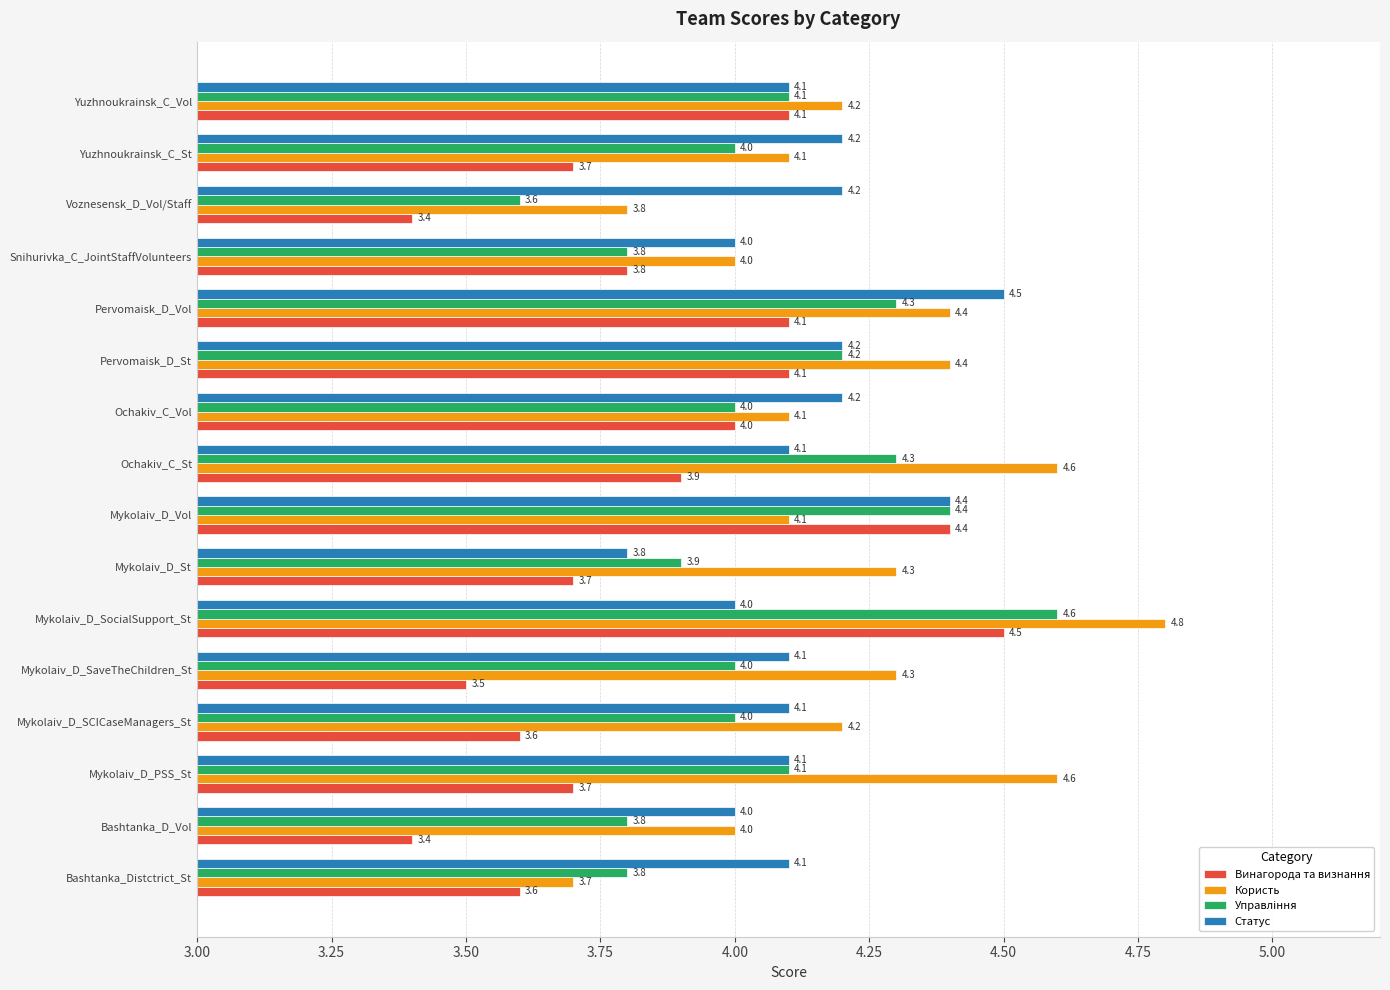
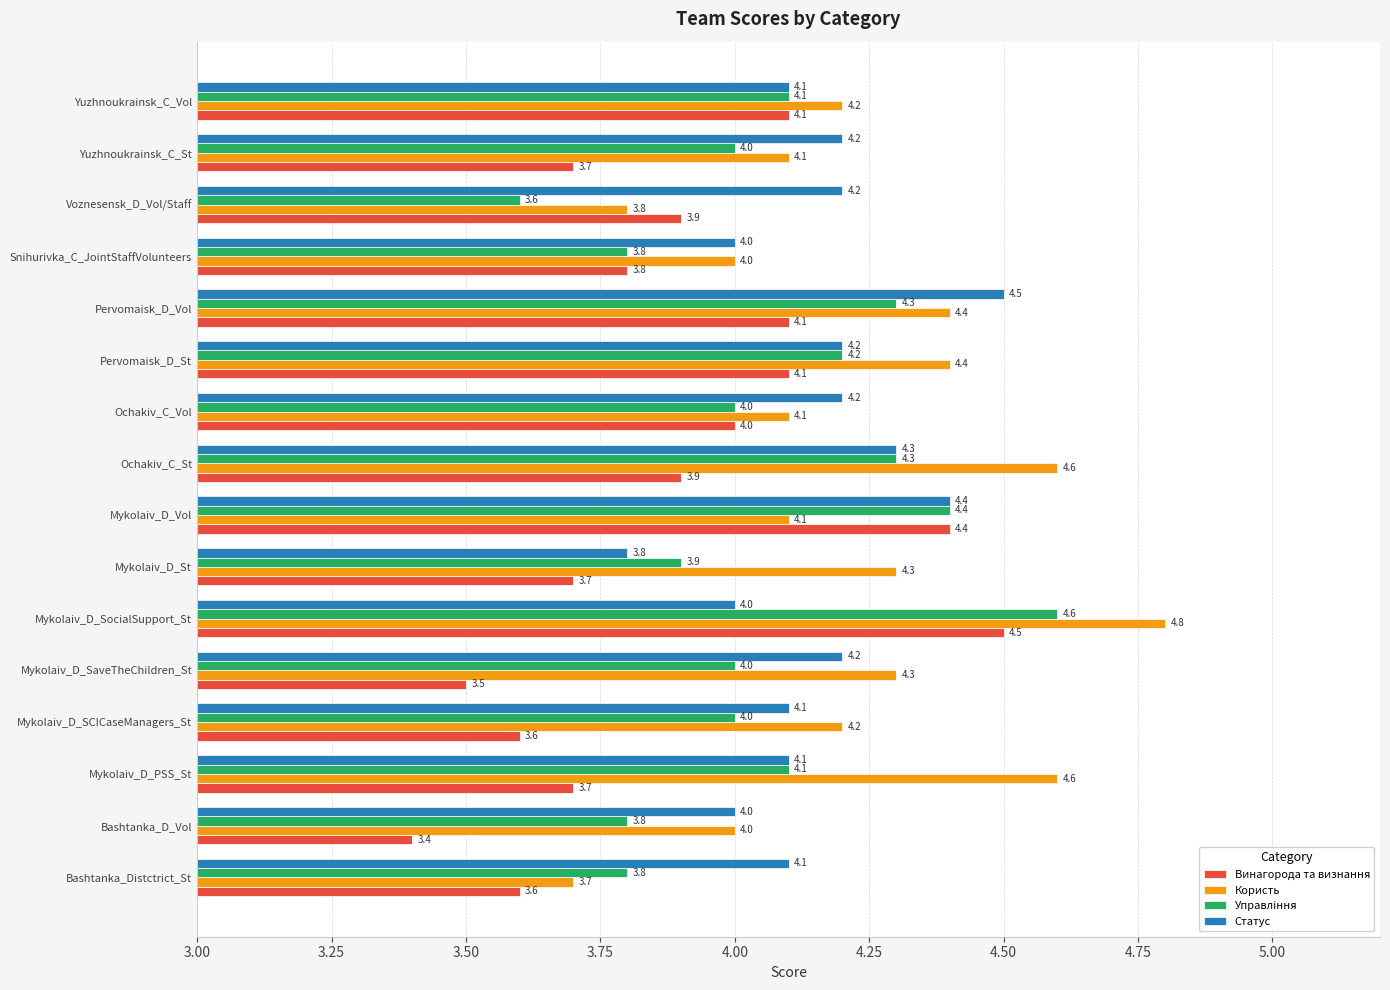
  {
    "Винагорода та визнання": {
      "Yuzhnoukrainsk_C_Vol": 4.1,
      "Yuzhnoukrainsk_C_St": 3.7,
-     "Voznesensk_D_Vol/Staff": 3.4,
+     "Voznesensk_D_Vol/Staff": 3.9,
      "Snihurivka_C_JointStaffVolunteers": 3.8,
      "Pervomaisk_D_Vol": 4.1,
      "Pervomaisk_D_St": 4.1,
      "Ochakiv_C_Vol": 4.0,
      "Ochakiv_C_St": 3.9,
      "Mykolaiv_D_Vol": 4.4,
      "Mykolaiv_D_St": 3.7,
      "Mykolaiv_D_SocialSupport_St": 4.5,
      "Mykolaiv_D_SaveTheChildren_St": 3.5,
      "Mykolaiv_D_SCICaseManagers_St": 3.6,
      "Mykolaiv_D_PSS_St": 3.7,
      "Bashtanka_D_Vol": 3.4,
      "Bashtanka_Distctrict_St": 3.6
    },
    "Користь": {
      "Yuzhnoukrainsk_C_Vol": 4.2,
      "Yuzhnoukrainsk_C_St": 4.1,
      "Voznesensk_D_Vol/Staff": 3.8,
      "Snihurivka_C_JointStaffVolunteers": 4.0,
      "Pervomaisk_D_Vol": 4.4,
      "Pervomaisk_D_St": 4.4,
      "Ochakiv_C_Vol": 4.1,
      "Ochakiv_C_St": 4.6,
      "Mykolaiv_D_Vol": 4.1,
      "Mykolaiv_D_St": 4.3,
      "Mykolaiv_D_SocialSupport_St": 4.8,
      "Mykolaiv_D_SaveTheChildren_St": 4.3,
      "Mykolaiv_D_SCICaseManagers_St": 4.2,
      "Mykolaiv_D_PSS_St": 4.6,
      "Bashtanka_D_Vol": 4.0,
      "Bashtanka_Distctrict_St": 3.7
    },
    "Управління": {
      "Yuzhnoukrainsk_C_Vol": 4.1,
      "Yuzhnoukrainsk_C_St": 4.0,
      "Voznesensk_D_Vol/Staff": 3.6,
      "Snihurivka_C_JointStaffVolunteers": 3.8,
      "Pervomaisk_D_Vol": 4.3,
      "Pervomaisk_D_St": 4.2,
      "Ochakiv_C_Vol": 4.0,
      "Ochakiv_C_St": 4.3,
      "Mykolaiv_D_Vol": 4.4,
      "Mykolaiv_D_St": 3.9,
      "Mykolaiv_D_SocialSupport_St": 4.6,
      "Mykolaiv_D_SaveTheChildren_St": 4.0,
      "Mykolaiv_D_SCICaseManagers_St": 4.0,
      "Mykolaiv_D_PSS_St": 4.1,
      "Bashtanka_D_Vol": 3.8,
      "Bashtanka_Distctrict_St": 3.8
    },
    "Статус": {
      "Yuzhnoukrainsk_C_Vol": 4.1,
      "Yuzhnoukrainsk_C_St": 4.2,
      "Voznesensk_D_Vol/Staff": 4.2,
      "Snihurivka_C_JointStaffVolunteers": 4.0,
      "Pervomaisk_D_Vol": 4.5,
      "Pervomaisk_D_St": 4.2,
      "Ochakiv_C_Vol": 4.2,
-     "Ochakiv_C_St": 4.1,
+     "Ochakiv_C_St": 4.3,
      "Mykolaiv_D_Vol": 4.4,
      "Mykolaiv_D_St": 3.8,
      "Mykolaiv_D_SocialSupport_St": 4.0,
-     "Mykolaiv_D_SaveTheChildren_St": 4.1,
+     "Mykolaiv_D_SaveTheChildren_St": 4.2,
      "Mykolaiv_D_SCICaseManagers_St": 4.1,
      "Mykolaiv_D_PSS_St": 4.1,
      "Bashtanka_D_Vol": 4.0,
      "Bashtanka_Distctrict_St": 4.1
    }
  }
